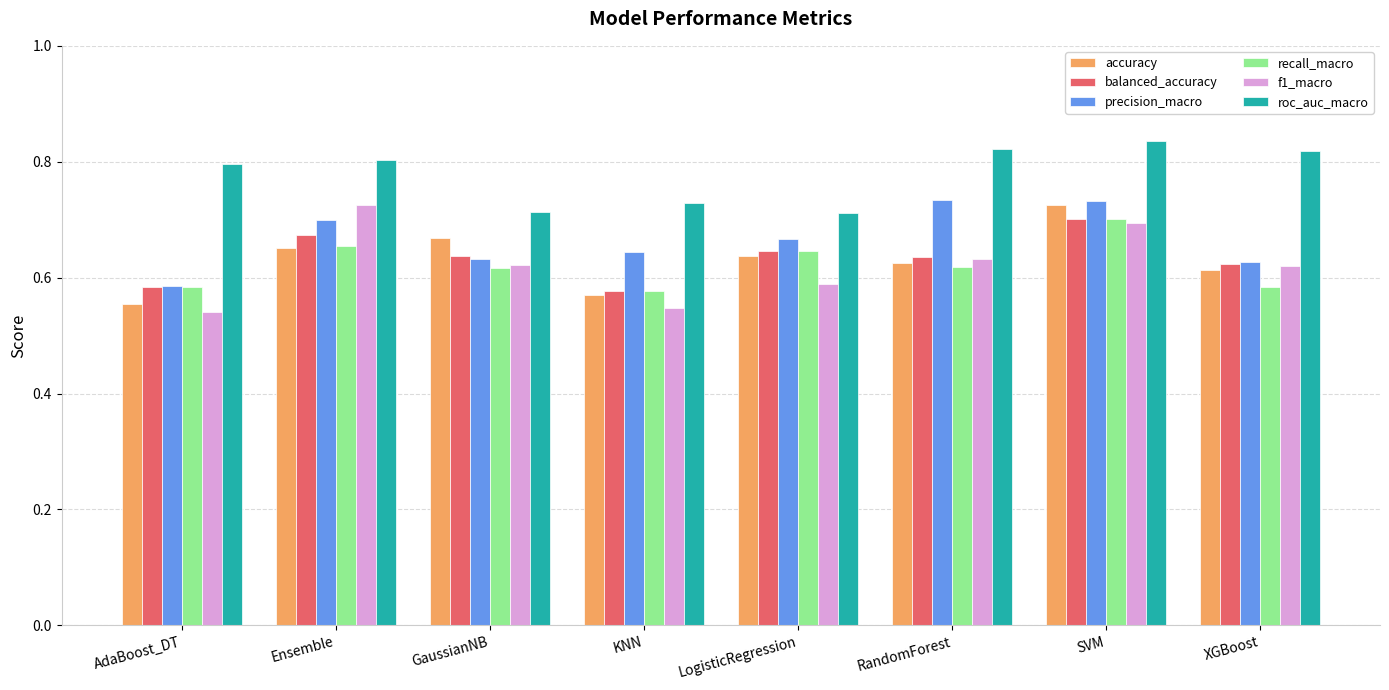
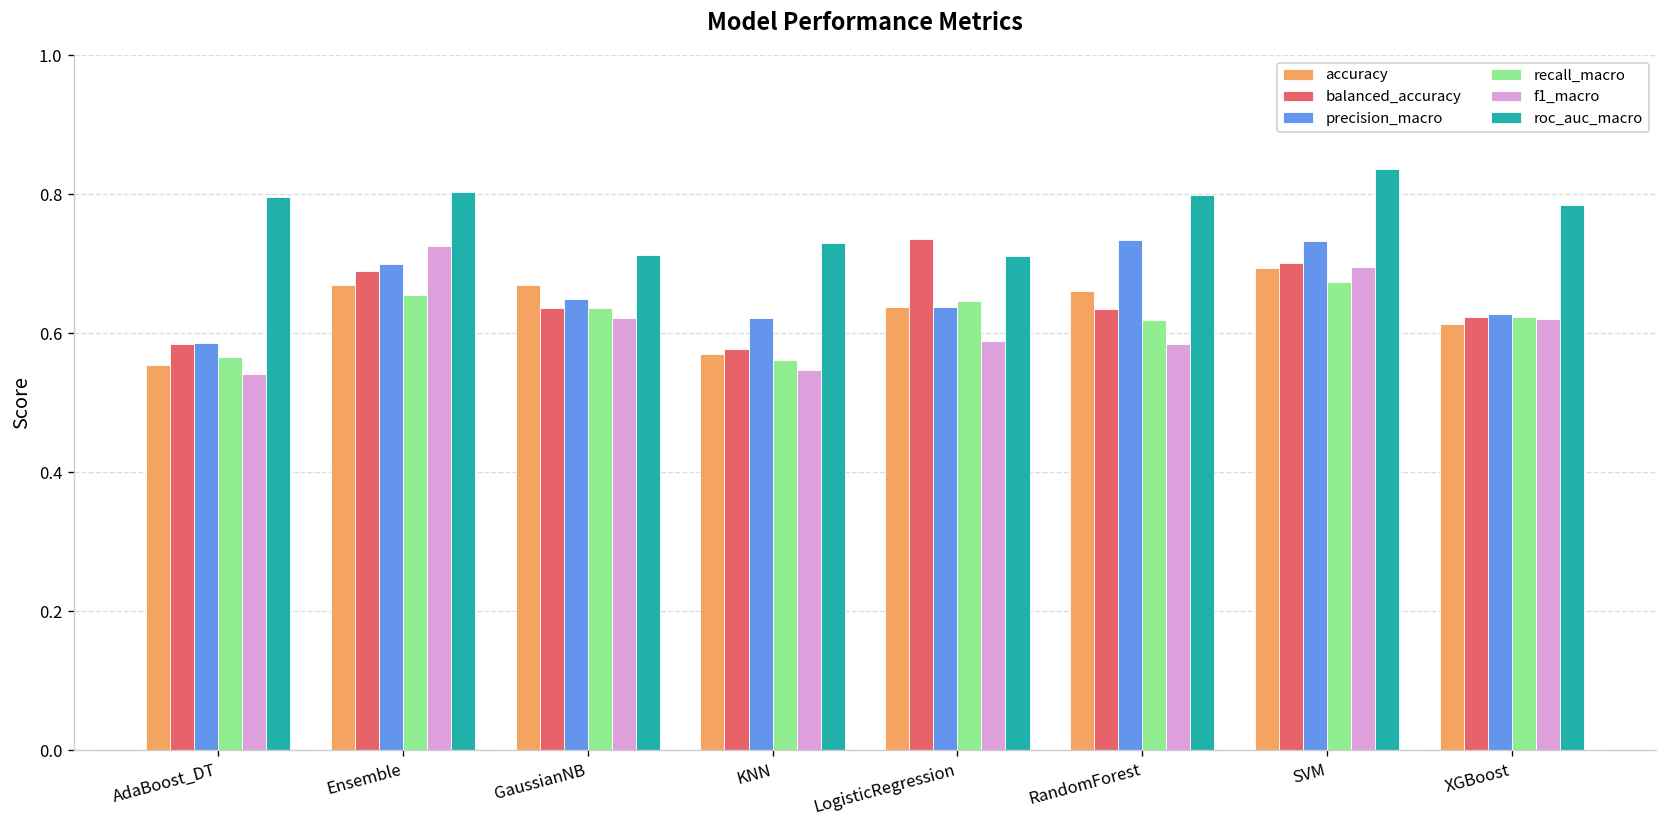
  {
    "accuracy": {
      "AdaBoost_DT": 0.55,
-     "Ensemble": 0.65,
+     "Ensemble": 0.67,
      "GaussianNB": 0.67,
      "KNN": 0.57,
      "LogisticRegression": 0.64,
-     "RandomForest": 0.63,
-     "SVM": 0.72,
+     "RandomForest": 0.66,
+     "SVM": 0.69,
      "XGBoost": 0.61
    },
    "balanced_accuracy": {
      "AdaBoost_DT": 0.58,
-     "Ensemble": 0.67,
+     "Ensemble": 0.69,
      "GaussianNB": 0.64,
      "KNN": 0.58,
-     "LogisticRegression": 0.65,
+     "LogisticRegression": 0.74,
      "RandomForest": 0.64,
      "SVM": 0.70,
      "XGBoost": 0.62
    },
    "precision_macro": {
      "AdaBoost_DT": 0.59,
      "Ensemble": 0.70,
-     "GaussianNB": 0.63,
-     "KNN": 0.64,
-     "LogisticRegression": 0.67,
+     "GaussianNB": 0.65,
+     "KNN": 0.62,
+     "LogisticRegression": 0.64,
      "RandomForest": 0.73,
      "SVM": 0.73,
      "XGBoost": 0.63
    },
    "recall_macro": {
-     "AdaBoost_DT": 0.58,
+     "AdaBoost_DT": 0.57,
      "Ensemble": 0.65,
-     "GaussianNB": 0.62,
-     "KNN": 0.58,
+     "GaussianNB": 0.64,
+     "KNN": 0.56,
      "LogisticRegression": 0.65,
      "RandomForest": 0.62,
-     "SVM": 0.70,
-     "XGBoost": 0.58
+     "SVM": 0.67,
+     "XGBoost": 0.62
    },
    "f1_macro": {
      "AdaBoost_DT": 0.54,
      "Ensemble": 0.73,
      "GaussianNB": 0.62,
      "KNN": 0.55,
      "LogisticRegression": 0.59,
-     "RandomForest": 0.63,
+     "RandomForest": 0.58,
      "SVM": 0.69,
      "XGBoost": 0.62
    },
    "roc_auc_macro": {
      "AdaBoost_DT": 0.80,
      "Ensemble": 0.80,
      "GaussianNB": 0.71,
      "KNN": 0.73,
      "LogisticRegression": 0.71,
-     "RandomForest": 0.82,
+     "RandomForest": 0.80,
      "SVM": 0.84,
-     "XGBoost": 0.82
+     "XGBoost": 0.78
    }
  }
